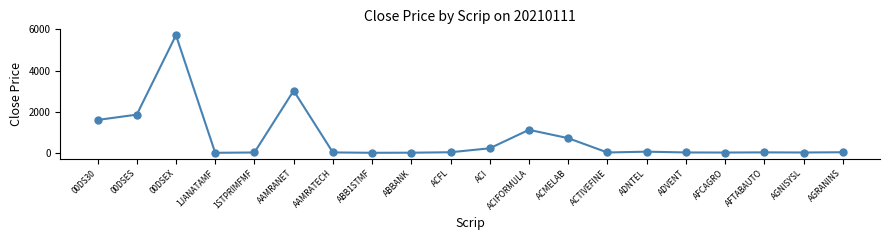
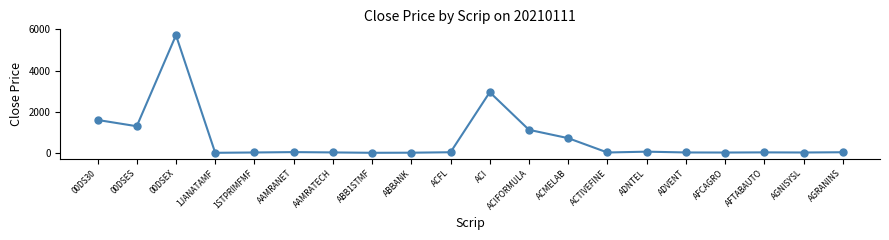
  {
    "00DS30": 1600,
-   "00DSES": 1900,
+   "00DSES": 1300,
    "00DSEX": 5700,
    "1JANATAMF": 0,
    "1STPRIMFMF": 0,
-   "AAMRANET": 3000,
+   "AAMRANET": 0,
    "AAMRATECH": 0,
    "ABB1STMF": 0,
    "ABBANK": 0,
    "ACFL": 0,
-   "ACI": 200,
+   "ACI": 2900,
    "ACIFORMULA": 1100,
    "ACMELAB": 700,
    "ACTIVEFINE": 0,
    "ADNTEL": 100,
    "ADVENT": 0,
    "AFCAGRO": 0,
    "AFTABAUTO": 0,
    "AGNISYSL": 0,
    "AGRANINS": 0
  }
